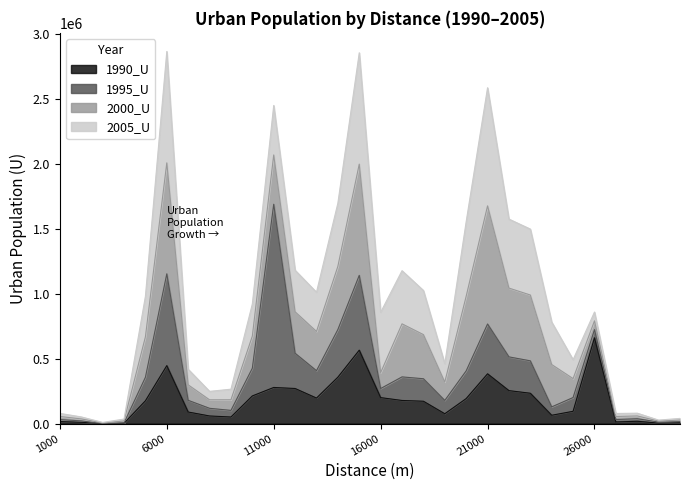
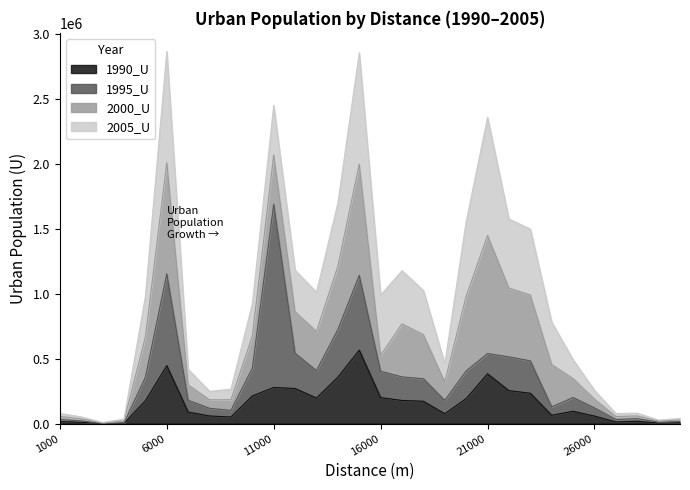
  {
    "1990_U": {
      "6000": 450000,
      "11000": 280000,
      "16000": 200000,
      "21000": 380000,
-     "26000": 660000
+     "26000": 60000
    },
    "1995_U": {
      "6000": 710000,
      "11000": 1410000,
-     "16000": 70000,
-     "21000": 380000,
+     "16000": 200000,
+     "21000": 160000,
      "26000": 60000
    },
    "2000_U": {
      "1000": 20000,
      "6000": 850000,
      "11000": 380000,
      "16000": 120000,
      "21000": 910000,
      "26000": 70000
    },
    "2005_U": {
      "1000": 20000,
      "6000": 860000,
      "11000": 380000,
      "16000": 460000,
      "21000": 910000,
      "26000": 70000
    }
  }
